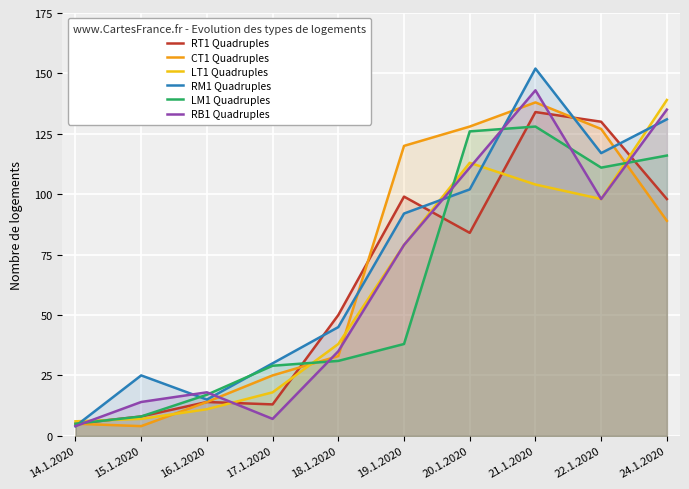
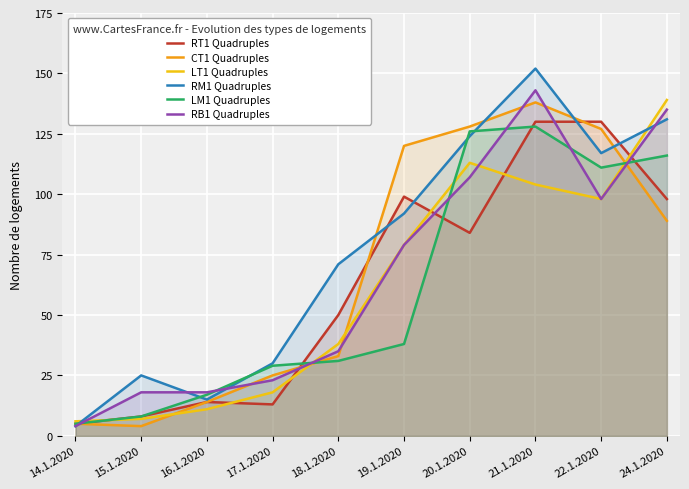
  {
    "RT1 Quadruples": {
      "17.1.2020": 13,
      "18.1.2020": 50,
      "19.1.2020": 99,
      "20.1.2020": 84,
-     "21.1.2020": 134,
+     "21.1.2020": 130,
      "22.1.2020": 130,
      "24.1.2020": 98
    },
    "RM1 Quadruples": {
      "15.1.2020": 25,
-     "18.1.2020": 45,
+     "18.1.2020": 71,
      "19.1.2020": 92,
-     "20.1.2020": 102,
+     "20.1.2020": 124,
      "21.1.2020": 152,
      "22.1.2020": 117,
      "24.1.2020": 131
    },
    "LM1 Quadruples": {
      "18.1.2020": 31,
      "19.1.2020": 38,
      "20.1.2020": 126,
      "21.1.2020": 128,
      "22.1.2020": 111,
      "24.1.2020": 116
    },
    "RB1 Quadruples": {
-     "15.1.2020": 14,
-     "17.1.2020": 7,
+     "15.1.2020": 18,
+     "17.1.2020": 23,
      "18.1.2020": 35,
-     "20.1.2020": 111,
+     "20.1.2020": 107,
      "21.1.2020": 143,
      "24.1.2020": 135
    }
  }
